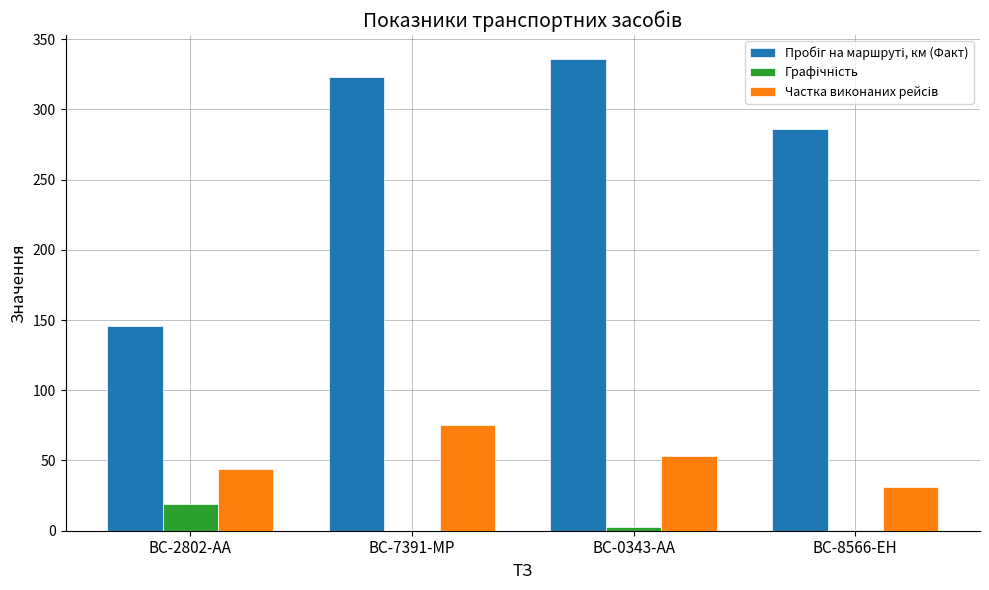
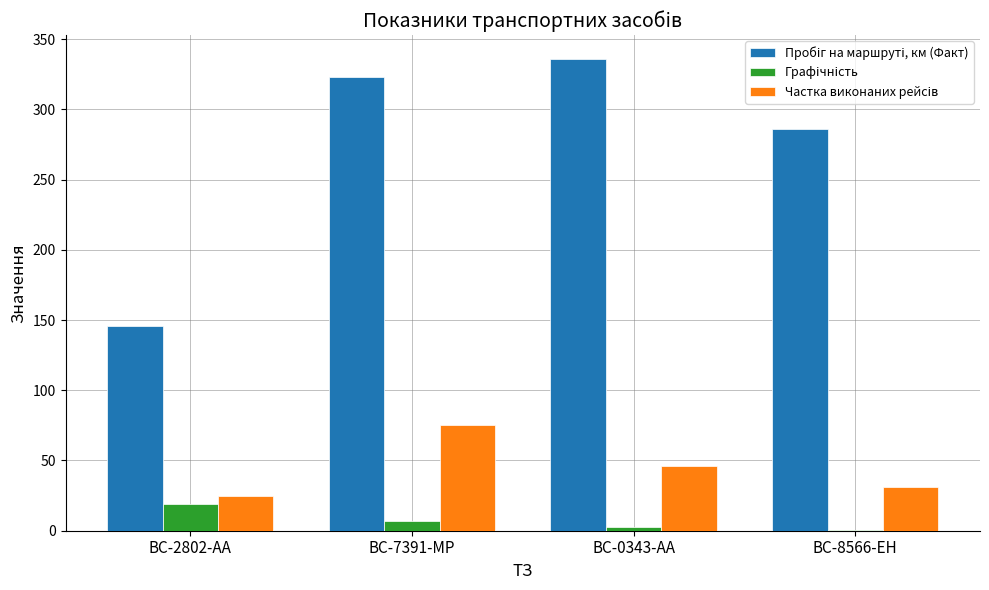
  {
    "Пробіг на маршруті, км (Факт)": {
      "BC-2802-AA": 146,
      "BC-7391-MP": 323,
      "BC-0343-AA": 336,
      "BC-8566-EH": 286
    },
    "Графічність": {
      "BC-2802-AA": 19,
-     "BC-7391-MP": 0,
+     "BC-7391-MP": 7,
      "BC-0343-AA": 3
    },
    "Частка виконаних рейсів": {
-     "BC-2802-AA": 44,
+     "BC-2802-AA": 25,
      "BC-7391-MP": 75,
-     "BC-0343-AA": 53,
+     "BC-0343-AA": 46,
      "BC-8566-EH": 31
    }
  }
